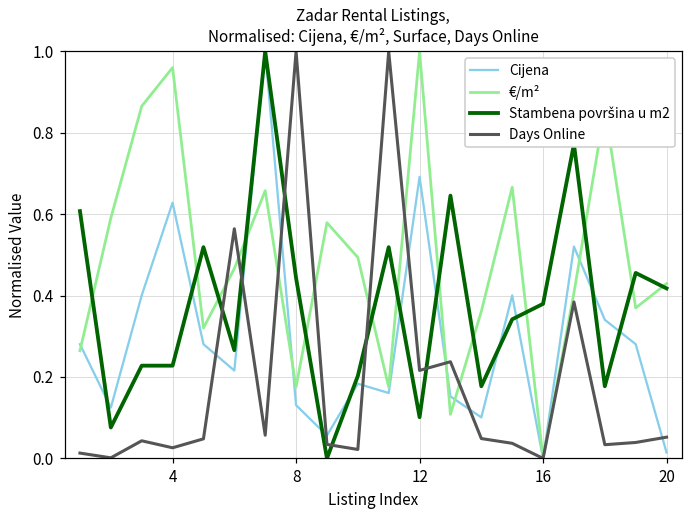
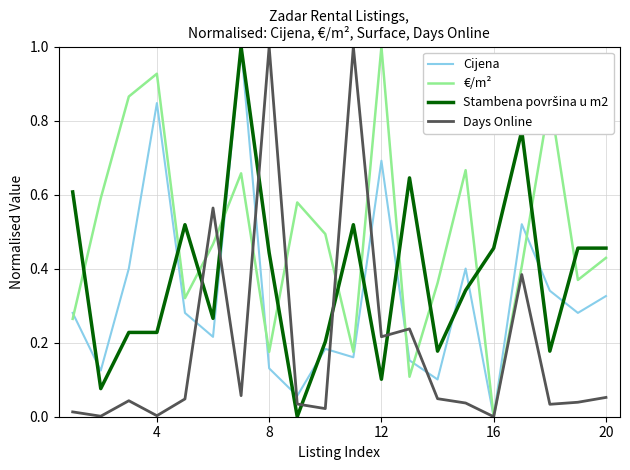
  {
    "Cijena": {
-     "4": 0.63,
+     "4": 0.85,
      "8": 0.13,
      "12": 0.69,
-     "20": 0.01
+     "20": 0.33
    },
    "€/m²": {
-     "4": 0.96,
+     "4": 0.93,
      "8": 0.18,
      "12": 1.00,
      "20": 0.43
    },
    "Stambena površina u m2": {
      "4": 0.23,
      "8": 0.44,
      "12": 0.10,
-     "16": 0.38,
-     "20": 0.42
+     "16": 0.46,
+     "20": 0.46
    },
    "Days Online": {
-     "4": 0.03,
+     "4": 0.00,
      "8": 1.00,
      "12": 0.22,
      "20": 0.05
    }
  }
